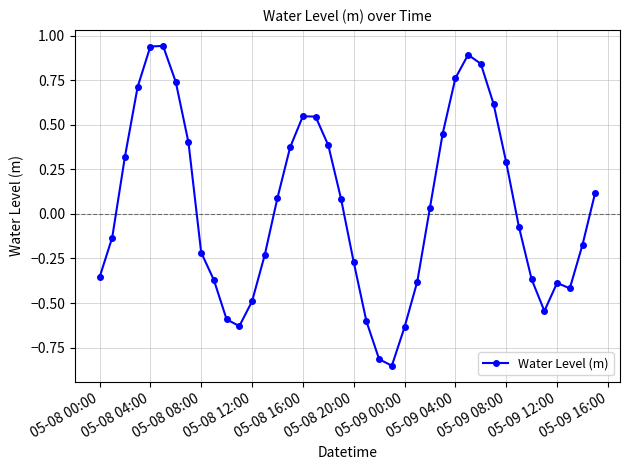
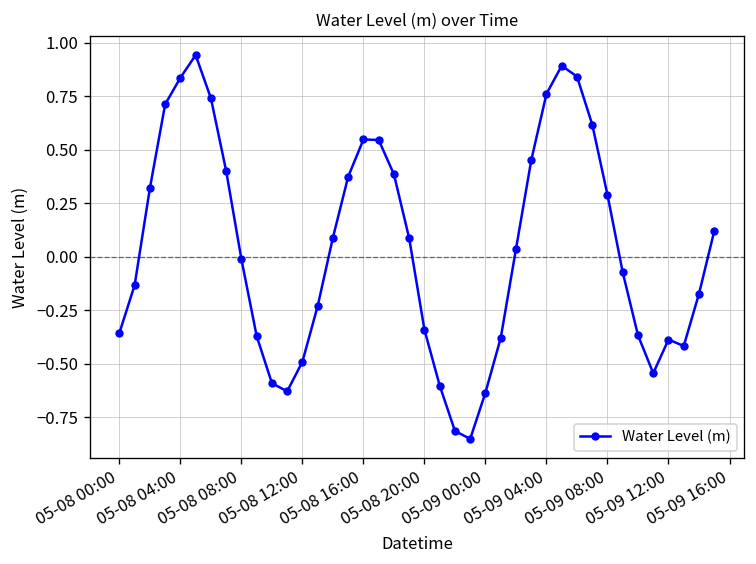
  {
    "05-08 00:00": -0.36,
-   "05-08 04:00": 0.94,
-   "05-08 08:00": -0.22,
+   "05-08 04:00": 0.84,
+   "05-08 08:00": -0.01,
    "05-08 12:00": -0.49,
    "05-08 16:00": 0.55,
-   "05-08 20:00": -0.27,
+   "05-08 20:00": -0.34,
    "05-09 00:00": -0.64,
    "05-09 04:00": 0.76,
    "05-09 08:00": 0.29,
    "05-09 12:00": -0.39
  }
